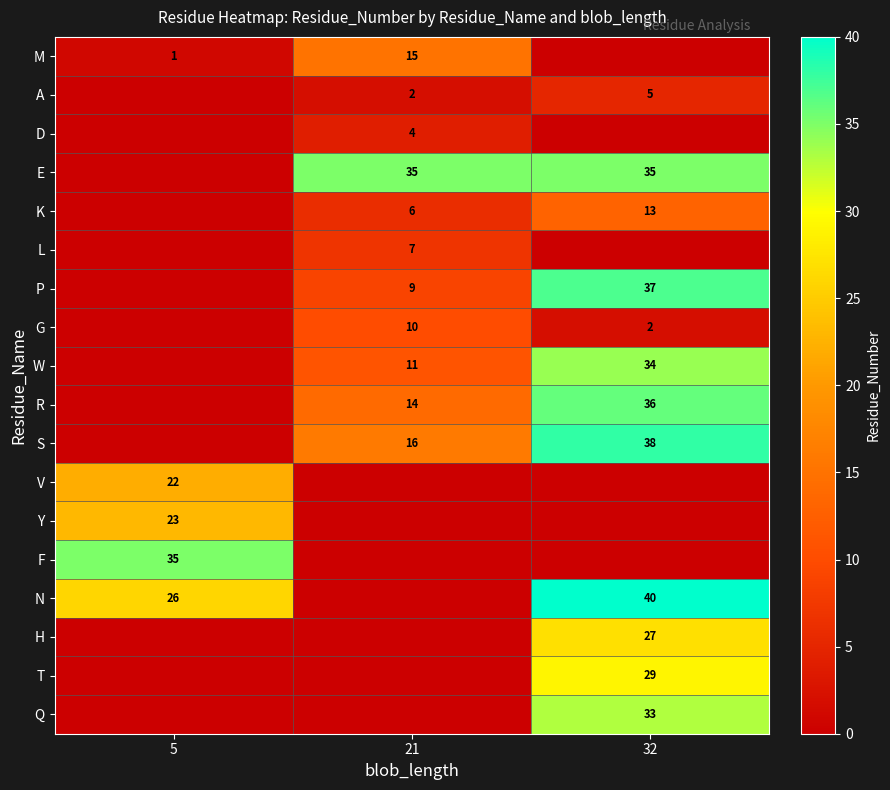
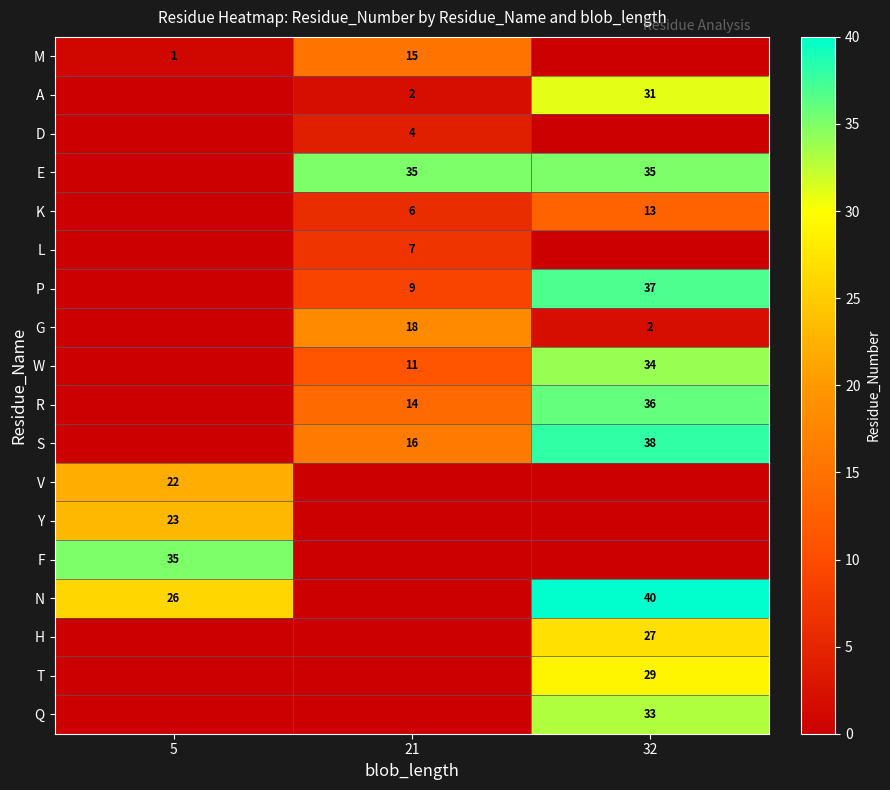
  {
    "M": {
      "5": 1,
      "21": 15
    },
    "A": {
      "21": 2,
-     "32": 5
+     "32": 31
    },
    "D": {
      "21": 4
    },
    "E": {
      "21": 35,
      "32": 35
    },
    "K": {
      "21": 6,
      "32": 13
    },
    "L": {
      "21": 7
    },
    "P": {
      "21": 9,
      "32": 37
    },
    "G": {
-     "21": 10,
+     "21": 18,
      "32": 2
    },
    "W": {
      "21": 11,
      "32": 34
    },
    "R": {
      "21": 14,
      "32": 36
    },
    "S": {
      "21": 16,
      "32": 38
    },
    "V": {
      "5": 22
    },
    "Y": {
      "5": 23
    },
    "F": {
      "5": 35
    },
    "N": {
      "5": 26,
      "32": 40
    },
    "H": {
      "32": 27
    },
    "T": {
      "32": 29
    },
    "Q": {
      "32": 33
    }
  }
